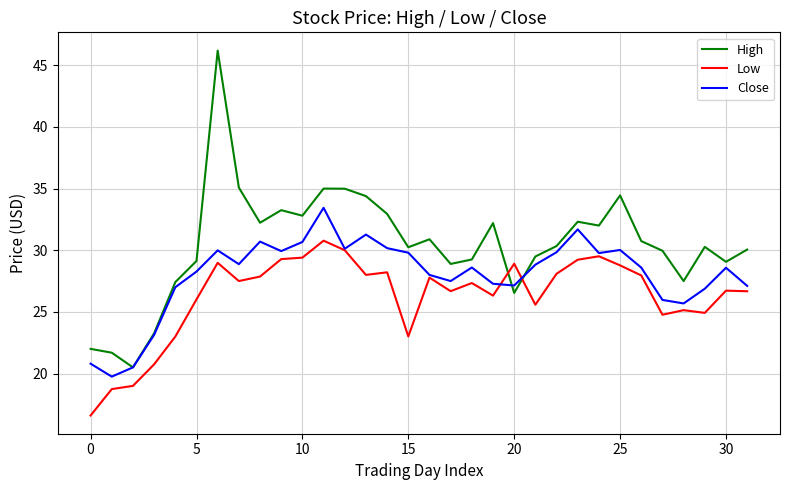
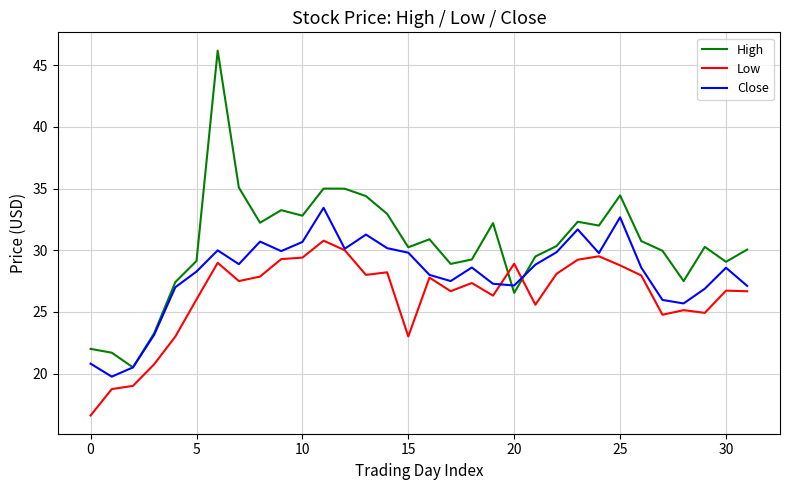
  {
    "High": {
      "0": 22.0,
      "5": 29.1,
      "10": 32.8,
      "15": 30.2,
      "20": 26.5,
      "25": 34.4,
      "30": 29.1
    },
    "Low": {
      "0": 16.6,
      "5": 26.0,
      "10": 29.4,
      "15": 23.0,
      "20": 28.9,
      "25": 28.8,
      "30": 26.7
    },
    "Close": {
      "0": 20.8,
      "5": 28.3,
      "10": 30.7,
      "15": 29.8,
      "20": 27.1,
-     "25": 30.0,
+     "25": 32.7,
      "30": 28.6
    }
  }
